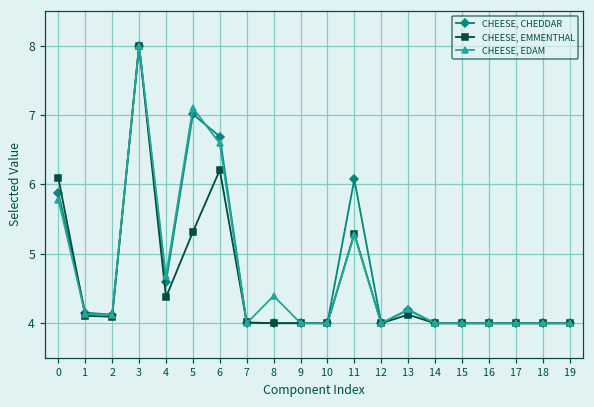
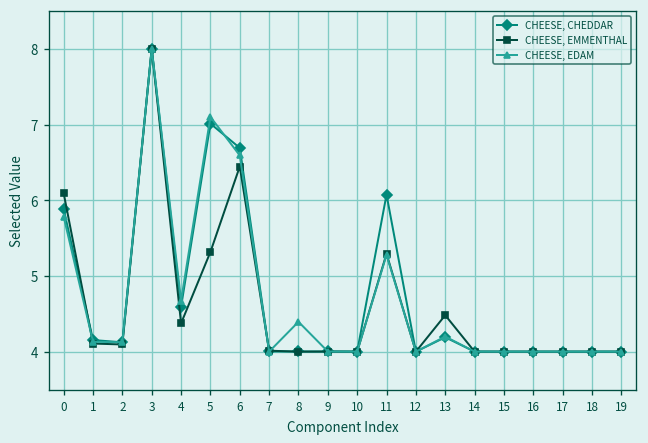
  {
    "CHEESE, EMMENTHAL": {
      "0": 6.1,
      "4": 4.4,
      "5": 5.3,
-     "6": 6.2,
-     "13": 4.1
+     "6": 6.4,
+     "13": 4.5
    }
  }
